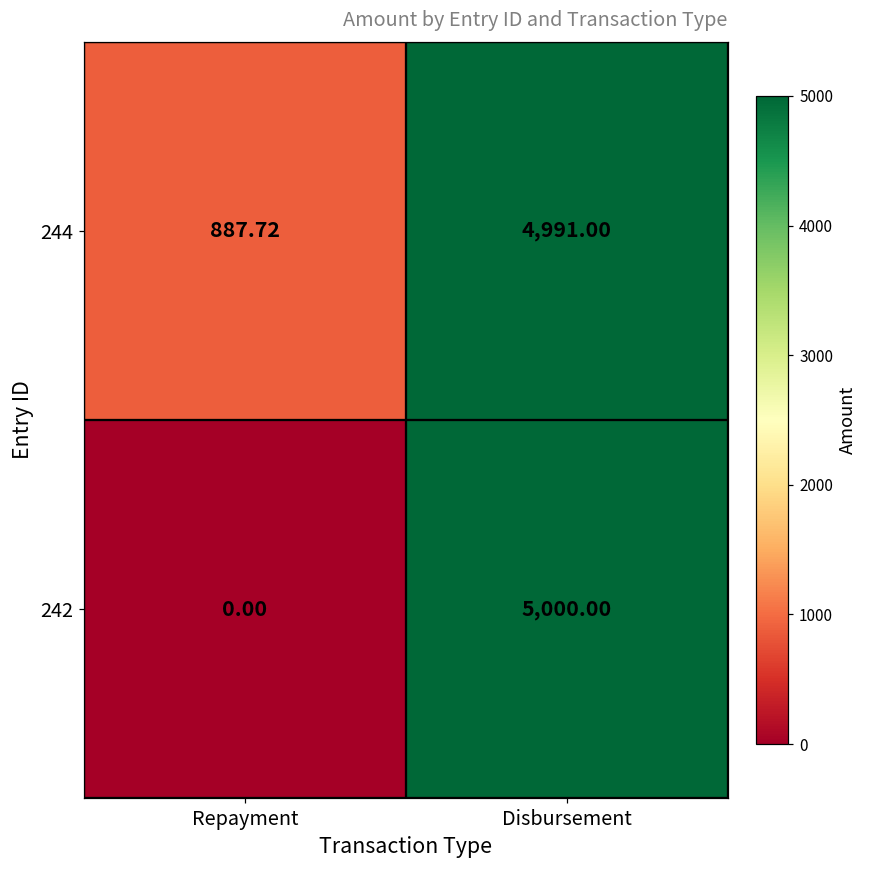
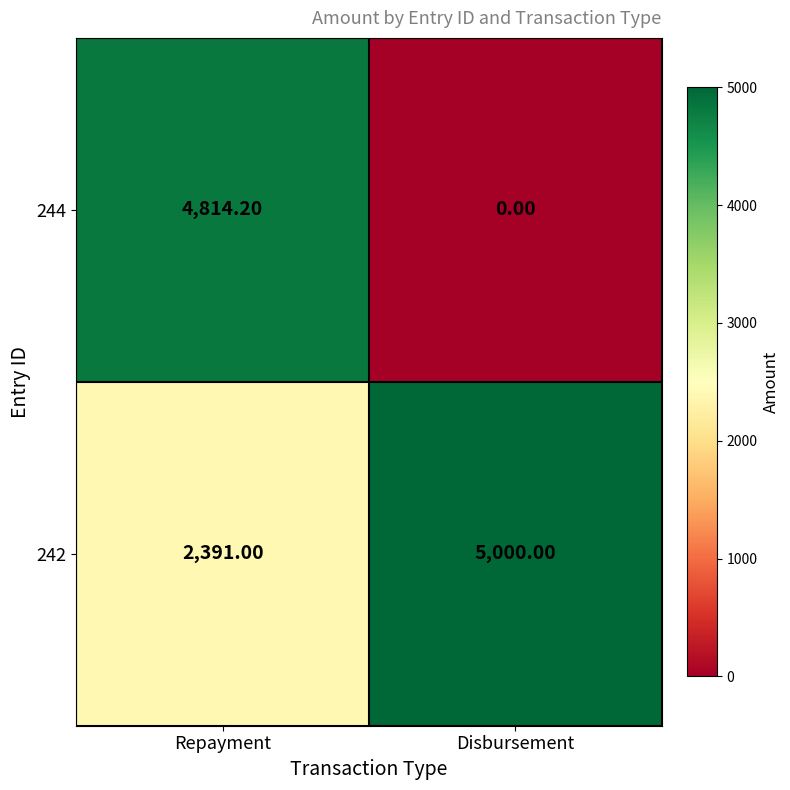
  {
    "244": {
-     "Repayment": "887.72",
-     "Disbursement": "4,991.00"
+     "Repayment": "4,814.20",
+     "Disbursement": "0.00"
    },
    "242": {
-     "Repayment": "0.00",
+     "Repayment": "2,391.00",
      "Disbursement": "5,000.00"
    }
  }
